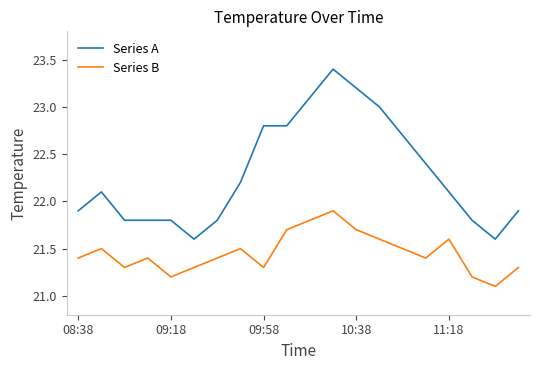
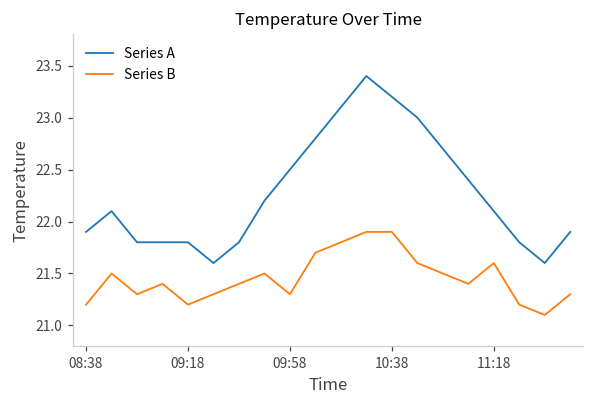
  {
    "Series A": {
      "08:38": 21.9,
      "09:18": 21.8,
-     "09:58": 22.8,
+     "09:58": 22.5,
      "10:38": 23.2,
      "11:18": 22.1
    },
    "Series B": {
-     "08:38": 21.4,
+     "08:38": 21.2,
      "09:18": 21.2,
      "09:58": 21.3,
-     "10:38": 21.7,
+     "10:38": 21.9,
      "11:18": 21.6
    }
  }
